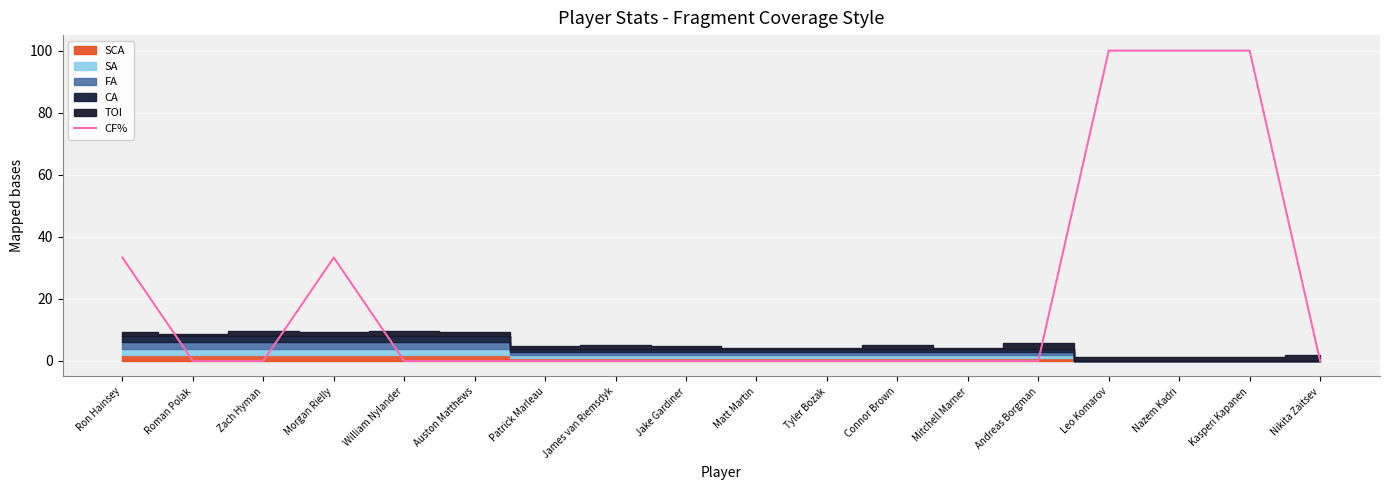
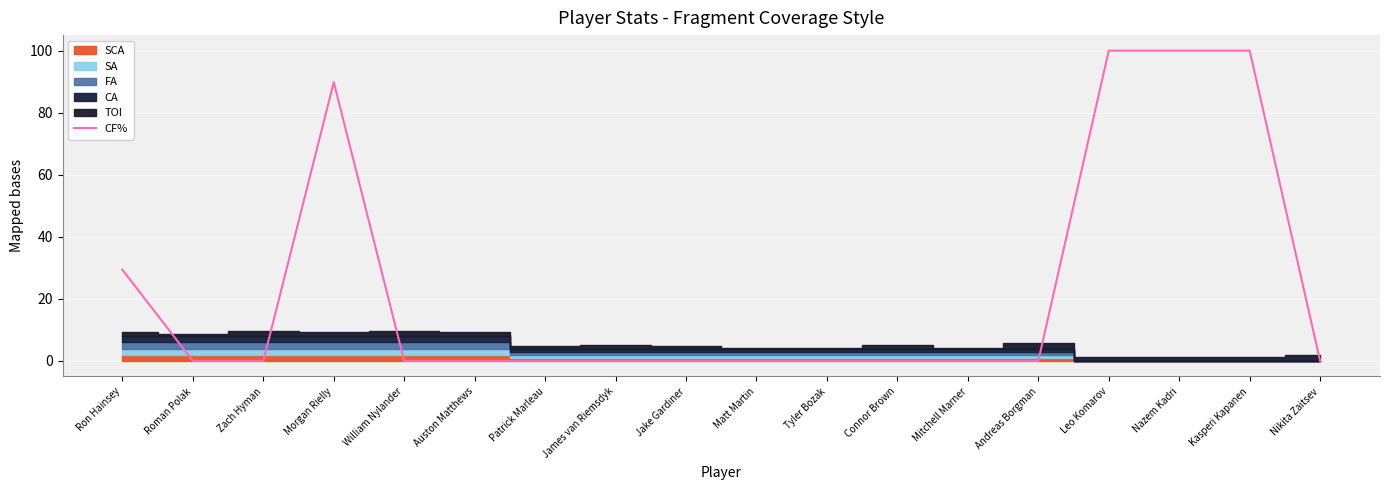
  {
    "CF%": {
-     "Ron Hainsey": 33,
+     "Ron Hainsey": 29,
      "Roman Polak": 0,
      "Zach Hyman": 0,
-     "Morgan Rielly": 33,
+     "Morgan Rielly": 90,
      "William Nylander": 0,
      "Auston Matthews": 0,
      "Patrick Marleau": 0,
      "James van Riemsdyk": 0,
      "Jake Gardiner": 0,
      "Matt Martin": 0,
      "Tyler Bozak": 0,
      "Connor Brown": 0,
      "Mitchell Marner": 0,
      "Andreas Borgman": 0,
      "Leo Komarov": 100,
      "Nazem Kadri": 100,
      "Kasperi Kapanen": 100
    }
  }
